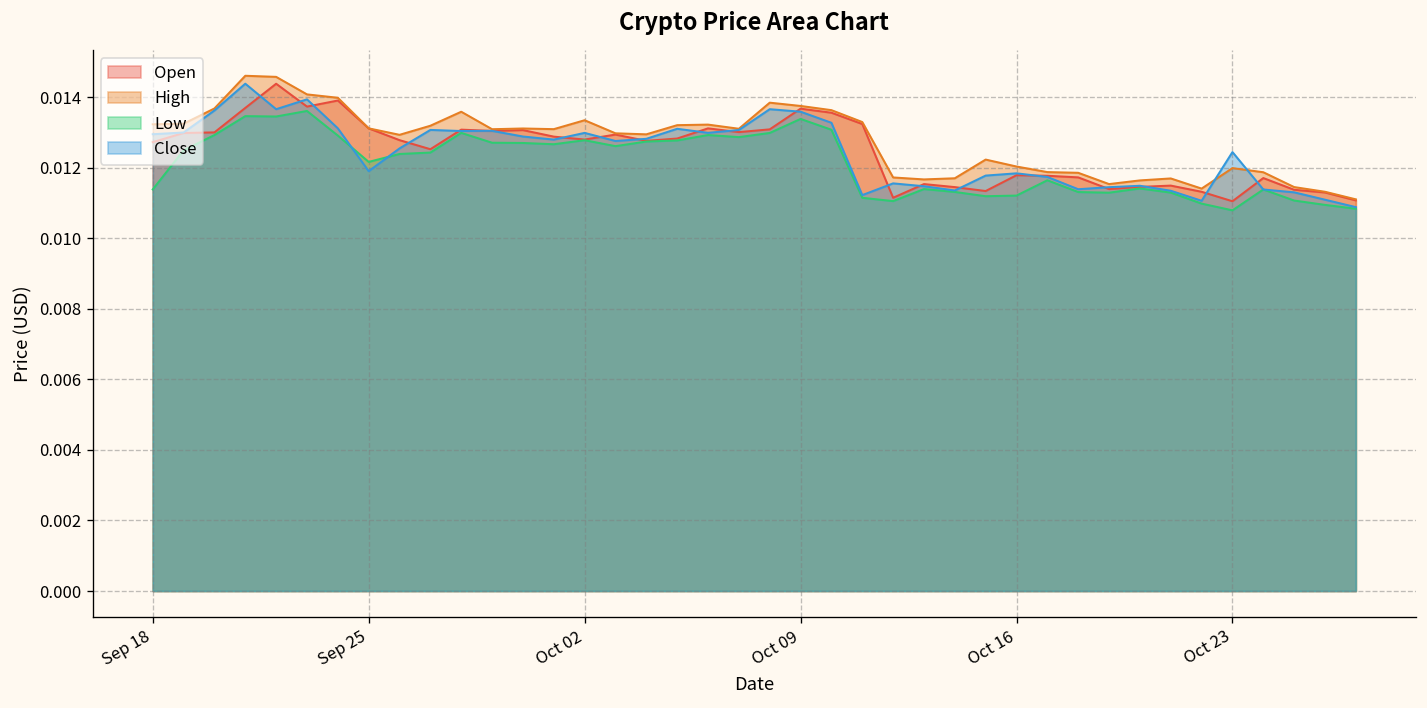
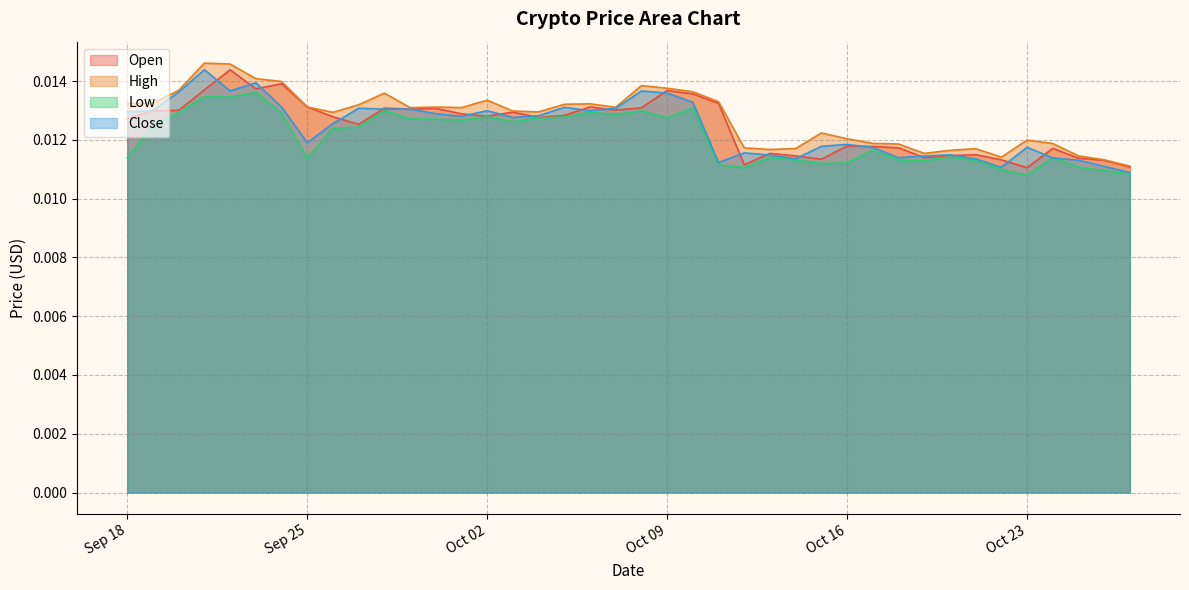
  {
    "Low": {
      "Sep 18": 0.0114,
-     "Sep 25": 0.0122,
-     "Oct 09": 0.0134,
+     "Sep 25": 0.0114,
+     "Oct 09": 0.0128,
      "Oct 16": 0.0112,
      "Oct 23": 0.0108
    },
    "Close": {
      "Sep 25": 0.0119,
      "Oct 02": 0.0130,
      "Oct 09": 0.0136,
-     "Oct 23": 0.0125
+     "Oct 23": 0.0118
    }
  }
